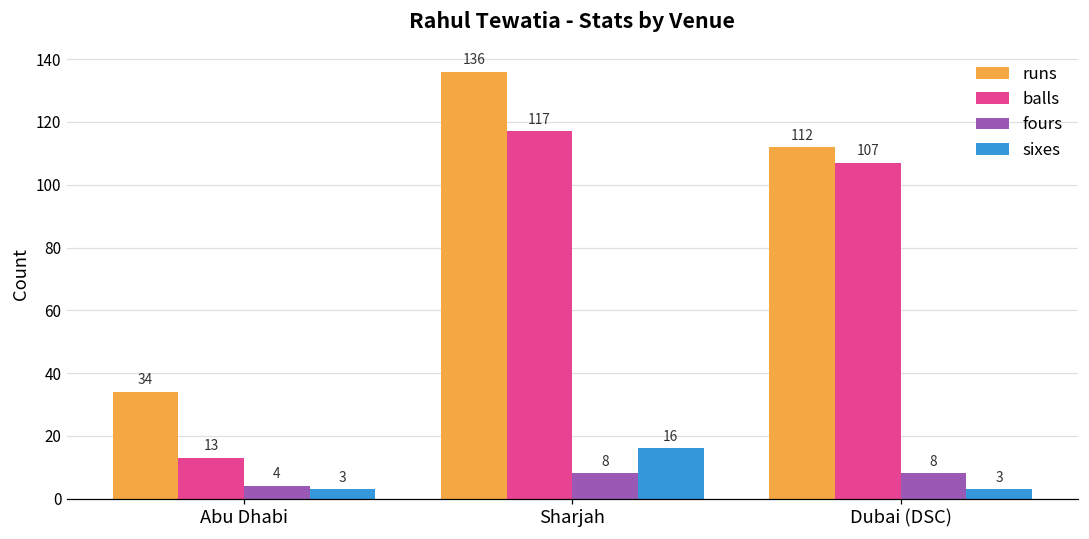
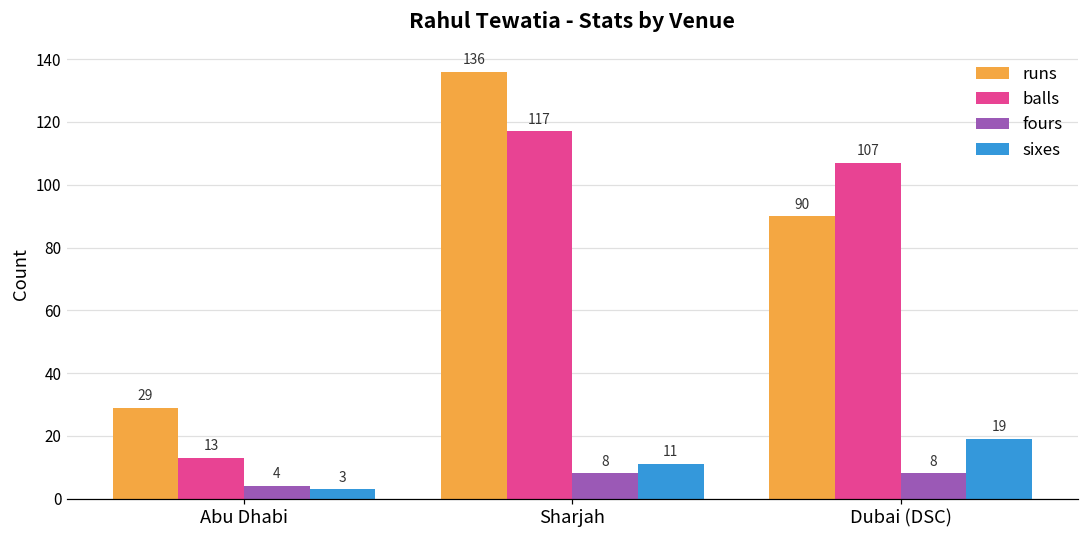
  {
    "runs": {
-     "Abu Dhabi": 34,
+     "Abu Dhabi": 29,
      "Sharjah": 136,
-     "Dubai (DSC)": 112
+     "Dubai (DSC)": 90
    },
    "balls": {
      "Abu Dhabi": 13,
      "Sharjah": 117,
      "Dubai (DSC)": 107
    },
    "fours": {
      "Abu Dhabi": 4,
      "Sharjah": 8,
      "Dubai (DSC)": 8
    },
    "sixes": {
      "Abu Dhabi": 3,
-     "Sharjah": 16,
-     "Dubai (DSC)": 3
+     "Sharjah": 11,
+     "Dubai (DSC)": 19
    }
  }
